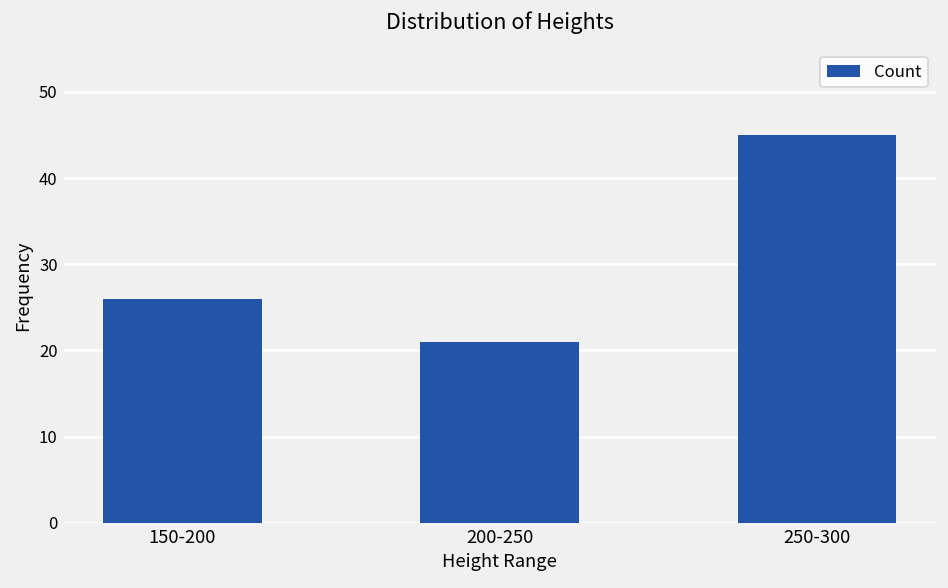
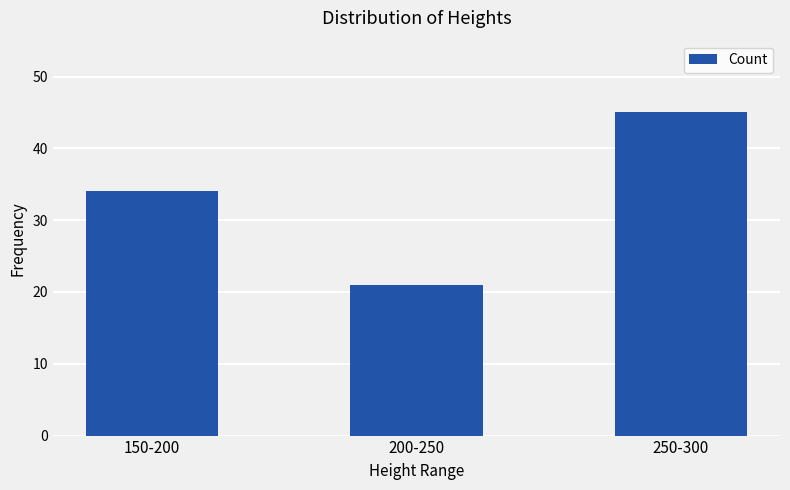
  {
-   "150-200": 26,
+   "150-200": 34,
    "200-250": 21,
    "250-300": 45
  }
